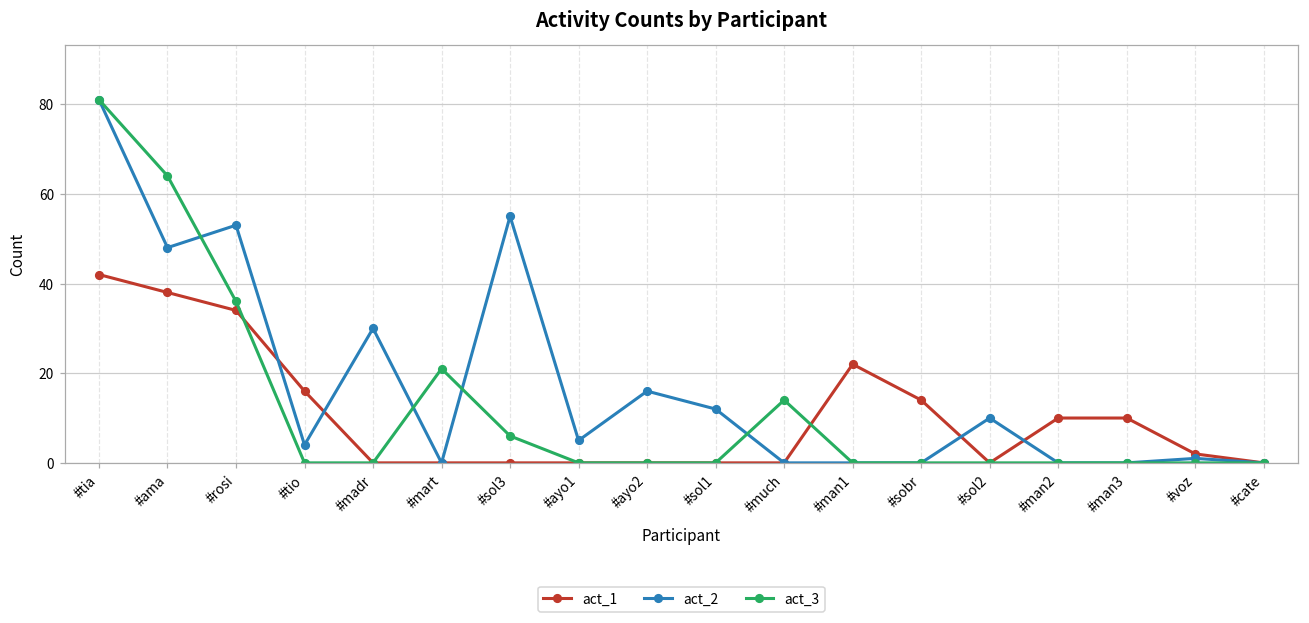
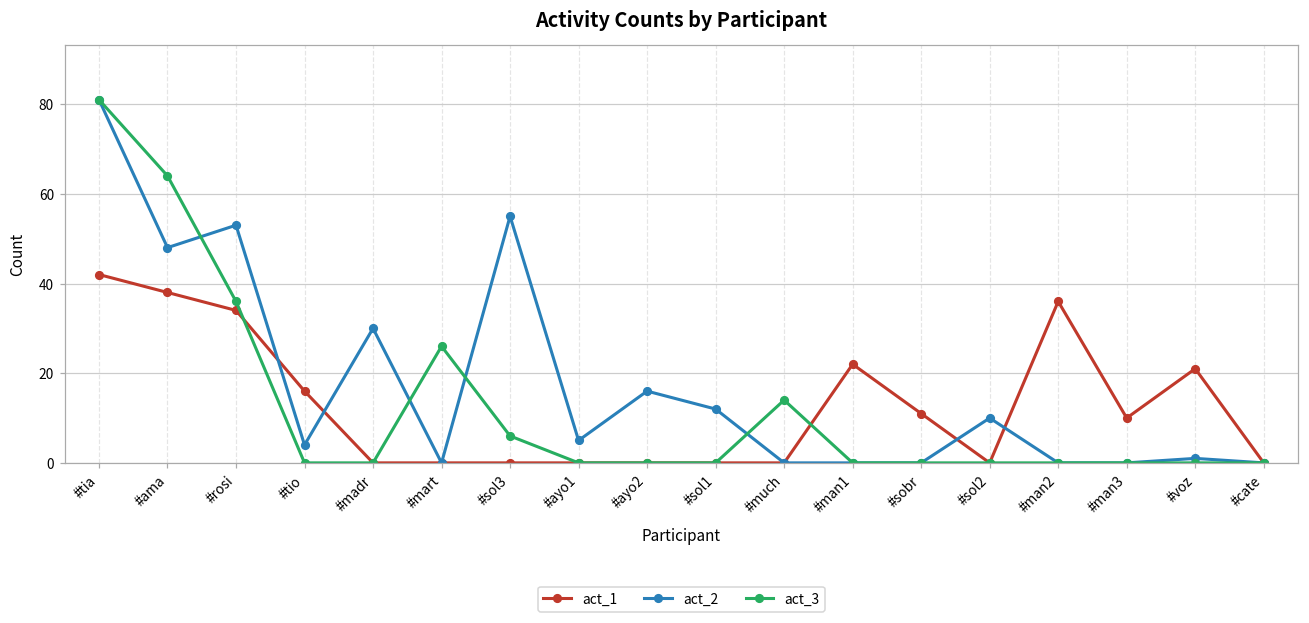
  {
    "act_1": {
      "#tia": 42,
      "#ama": 38,
      "#rosi": 34,
      "#tio": 16,
      "#sol3": 0,
      "#man1": 22,
-     "#sobr": 14,
-     "#man2": 10,
+     "#sobr": 11,
+     "#man2": 36,
      "#man3": 10,
-     "#voz": 2
+     "#voz": 21
    },
    "act_2": {
      "#ama": 48,
      "#rosi": 53,
      "#tio": 4,
      "#madr": 30,
      "#sol3": 55,
      "#ayo1": 5,
      "#ayo2": 16,
      "#sol1": 12,
      "#sol2": 10,
      "#voz": 1
    },
    "act_3": {
      "#ama": 64,
      "#rosi": 36,
      "#tio": 0,
-     "#mart": 21,
+     "#mart": 26,
      "#sol3": 6,
      "#much": 14,
      "#voz": 0
    }
  }
